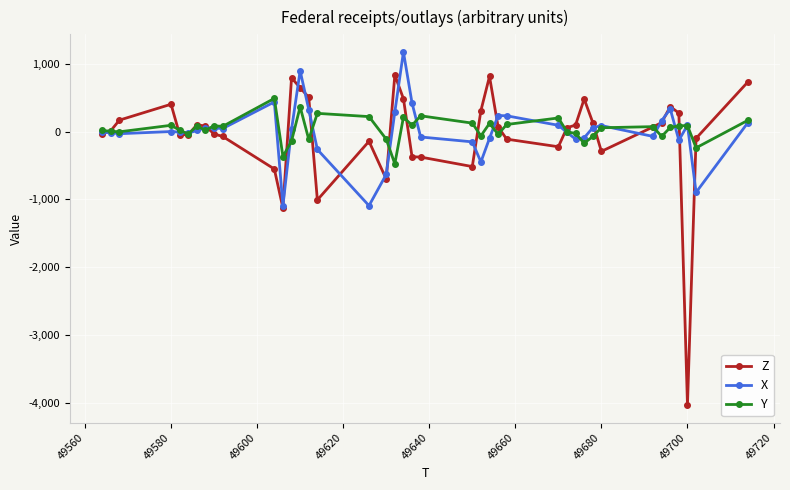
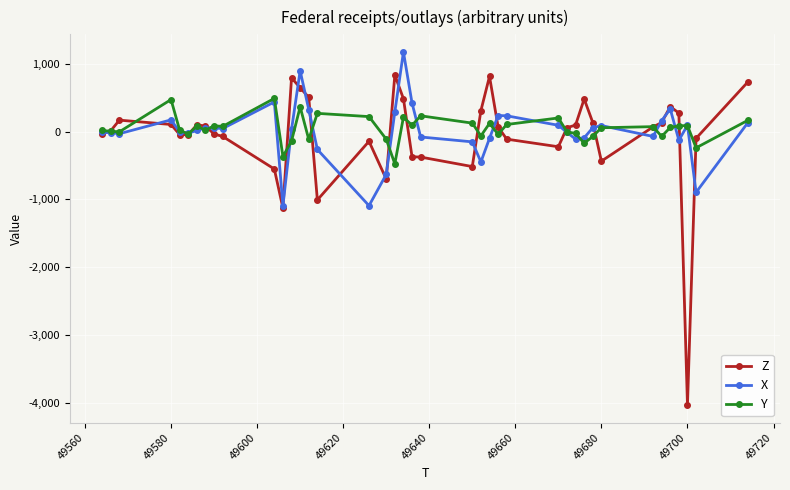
  {
    "Z": {
-     "49580": "400",
-     "49680": "-300",
+     "49580": "100",
+     "49680": "-400",
      "49700": "-4,000"
    },
    "X": {
-     "49580": "0"
+     "49580": "200"
    },
    "Y": {
-     "49580": "100"
+     "49580": "500"
    }
  }
